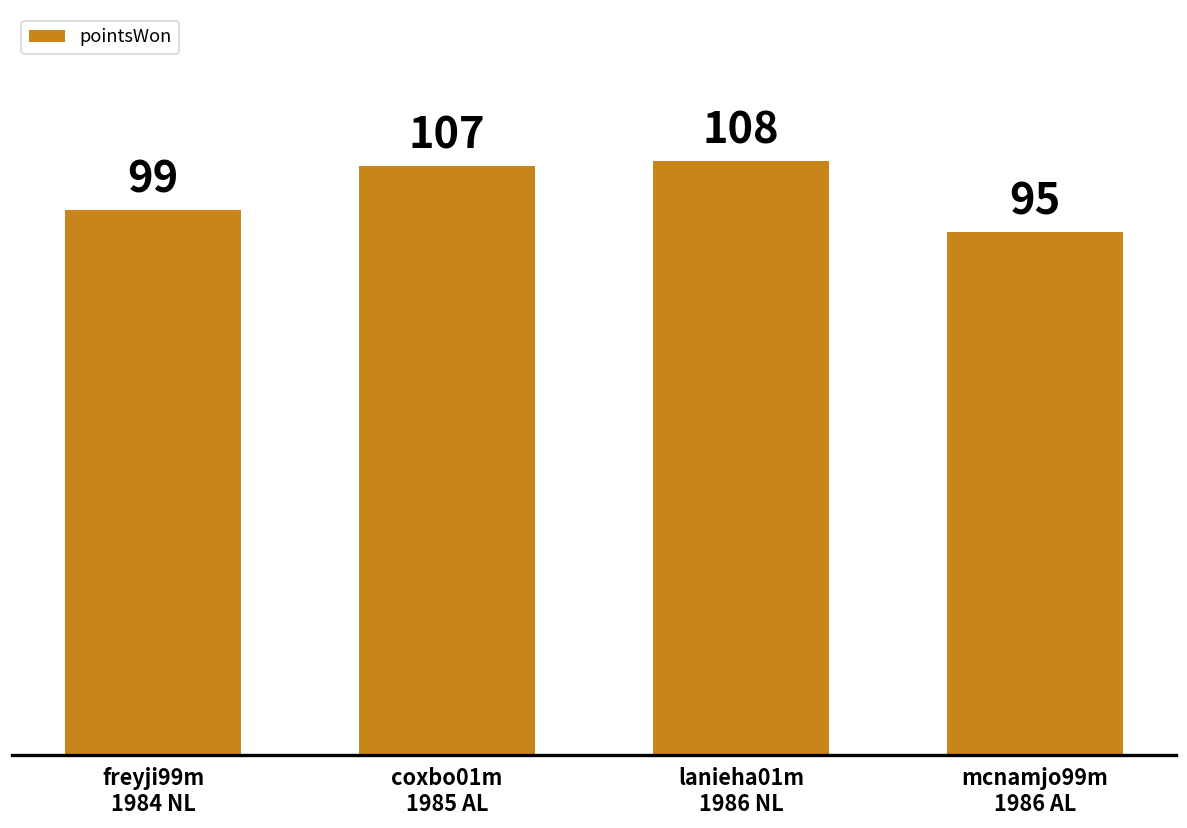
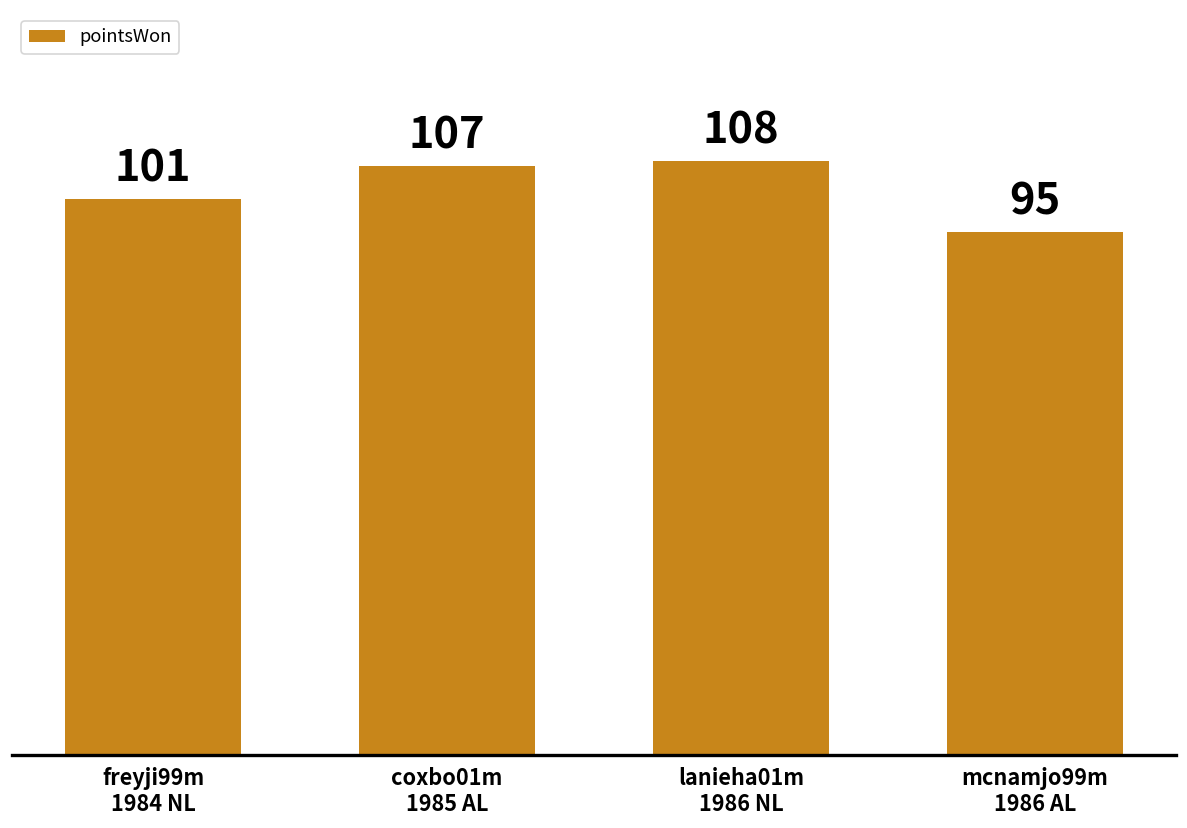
  {
-   "freyji99m 1984 NL": 99,
+   "freyji99m 1984 NL": 101,
    "coxbo01m 1985 AL": 107,
    "lanieha01m 1986 NL": 108,
    "mcnamjo99m 1986 AL": 95
  }
